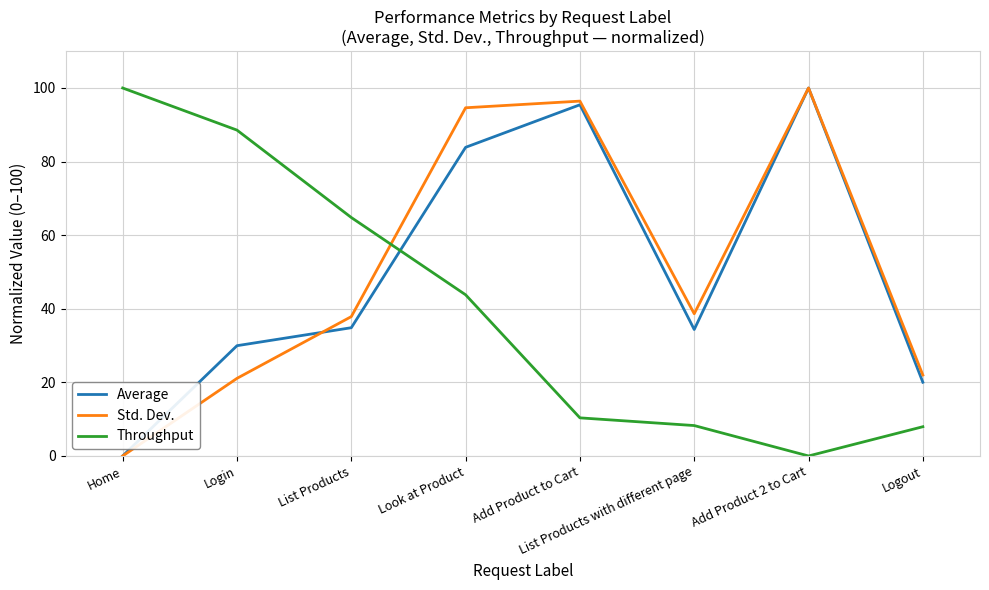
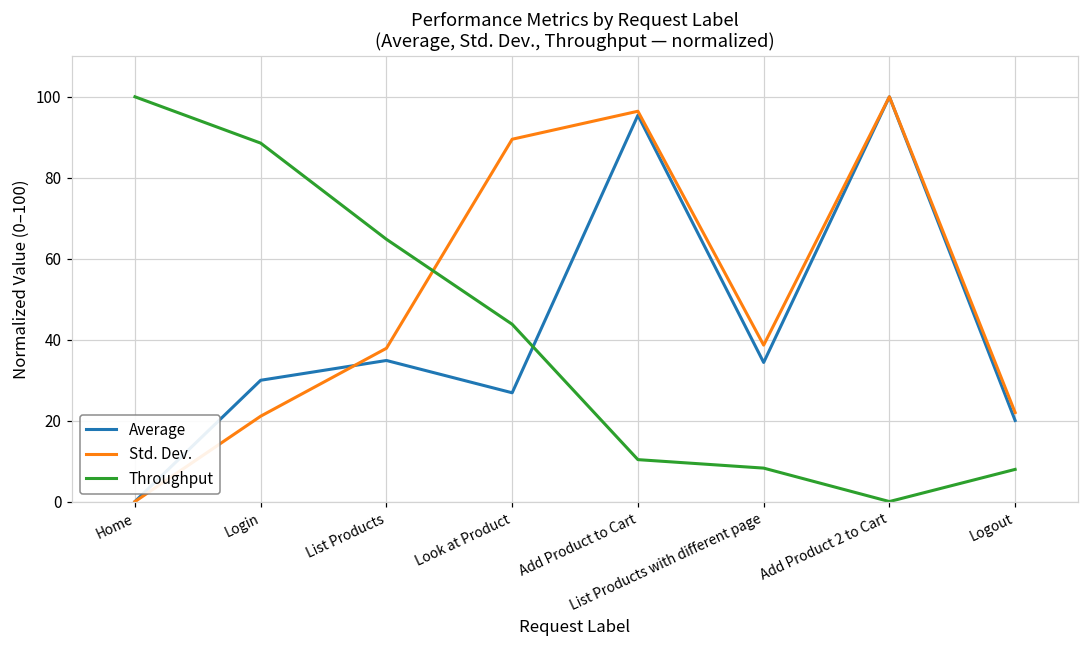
  {
    "Average": {
      "Login": 30,
      "List Products": 35,
-     "Look at Product": 84,
+     "Look at Product": 27,
      "Add Product to Cart": 95,
      "List Products with different page": 34,
      "Logout": 20
    },
    "Std. Dev.": {
      "Login": 21,
      "List Products": 38,
-     "Look at Product": 95,
+     "Look at Product": 90,
      "Add Product to Cart": 96,
      "List Products with different page": 39,
      "Logout": 22
    },
    "Throughput": {
      "Home": 100,
      "Login": 89,
      "List Products": 65,
      "Look at Product": 44,
      "Add Product to Cart": 10,
      "List Products with different page": 8,
      "Add Product 2 to Cart": 0,
      "Logout": 8
    }
  }
